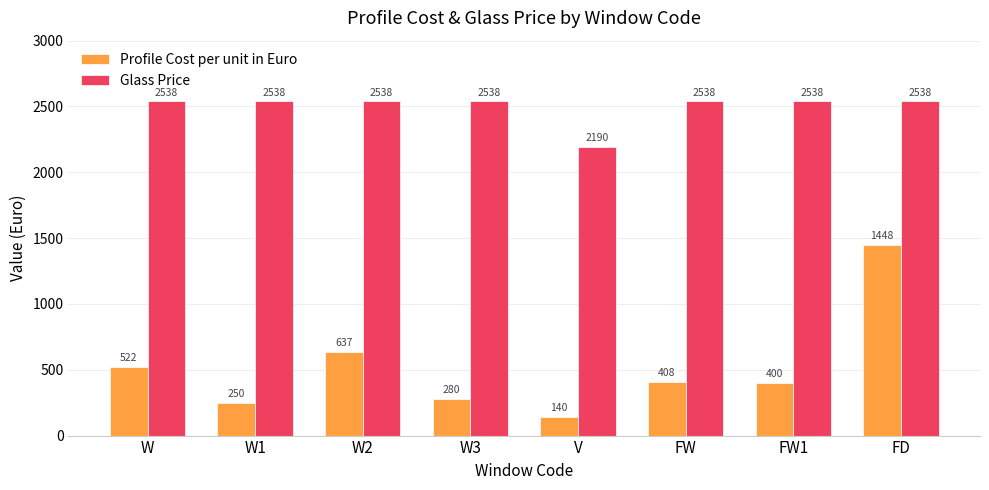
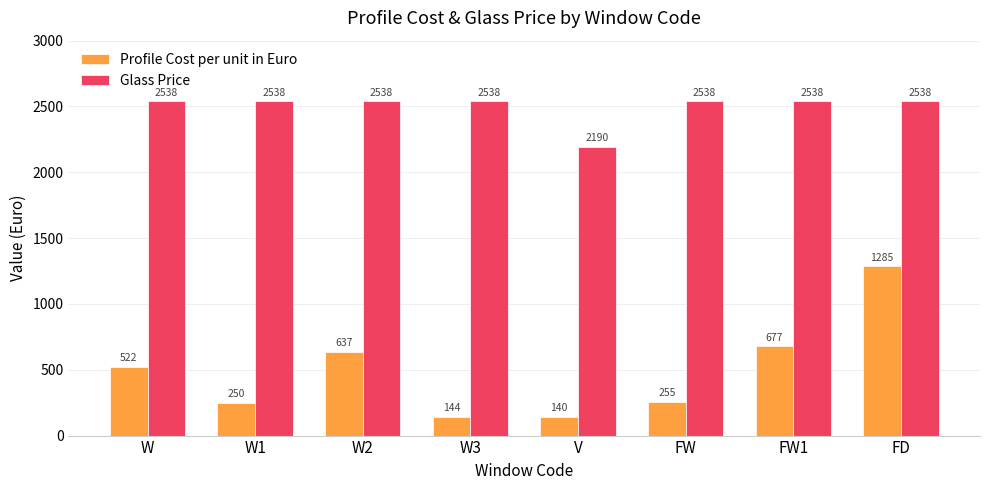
  {
    "Profile Cost per unit in Euro": {
      "W": 522,
      "W1": 250,
      "W2": 637,
-     "W3": 280,
+     "W3": 144,
      "V": 140,
-     "FW": 408,
-     "FW1": 400,
-     "FD": 1448
+     "FW": 255,
+     "FW1": 677,
+     "FD": 1285
    },
    "Glass Price": {
      "W": 2538,
      "W1": 2538,
      "W2": 2538,
      "W3": 2538,
      "V": 2190,
      "FW": 2538,
      "FW1": 2538,
      "FD": 2538
    }
  }
